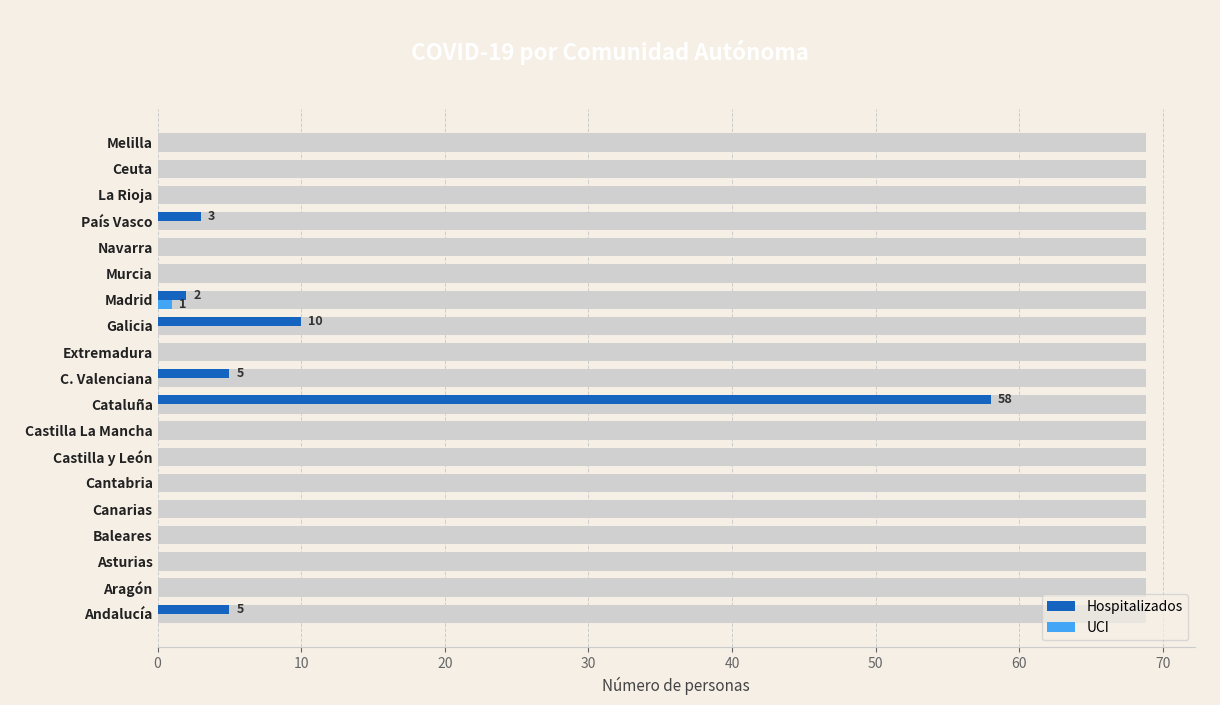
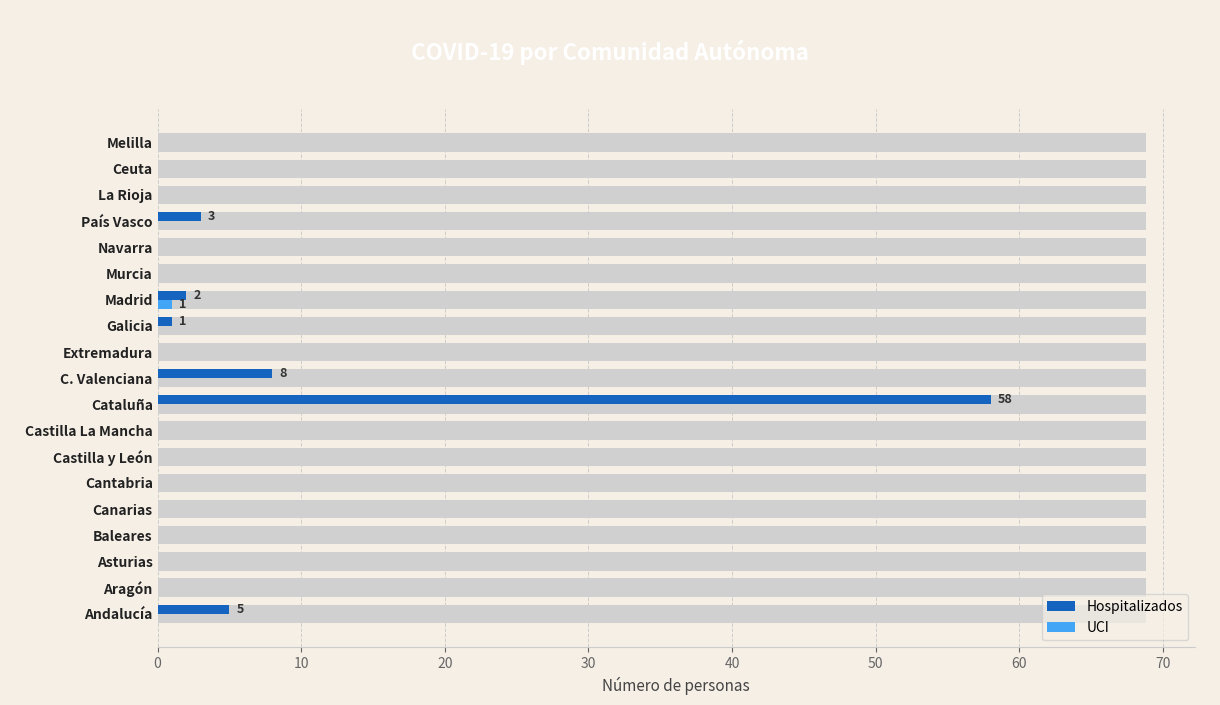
  {
    "Hospitalizados": {
-     "Galicia": 10,
-     "C. Valenciana": 5
+     "Galicia": 1,
+     "C. Valenciana": 8
    },
    "UCI": {
      "Melilla": 0.0,
      "Ceuta": 0.0,
      "La Rioja": 0.0,
      "País Vasco": 0.0,
      "Navarra": 0.0,
      "Murcia": 0.0,
      "Galicia": 0.0,
      "Extremadura": 0.0,
      "C. Valenciana": 0.0,
      "Cataluña": 0.0,
      "Castilla La Mancha": 0.0,
      "Castilla y León": 0.0,
      "Cantabria": 0.0,
      "Canarias": 0.0,
      "Baleares": 0.0,
      "Asturias": 0.0,
      "Aragón": 0.0,
      "Andalucía": 0.0
    }
  }
